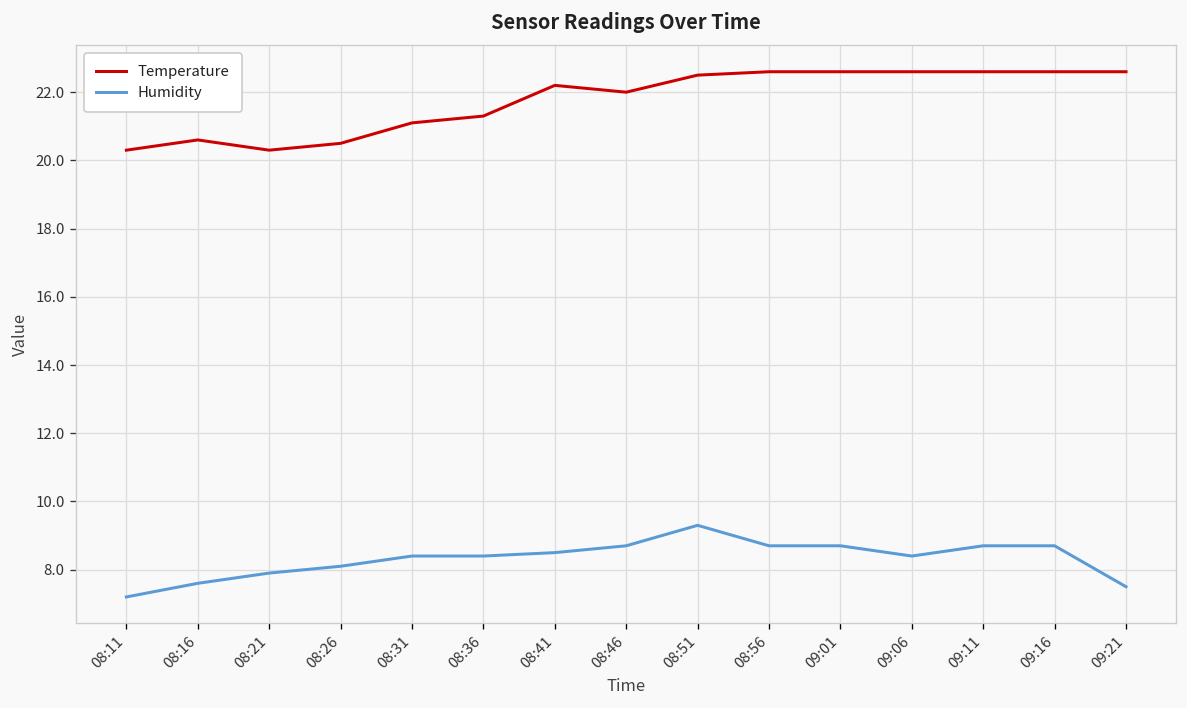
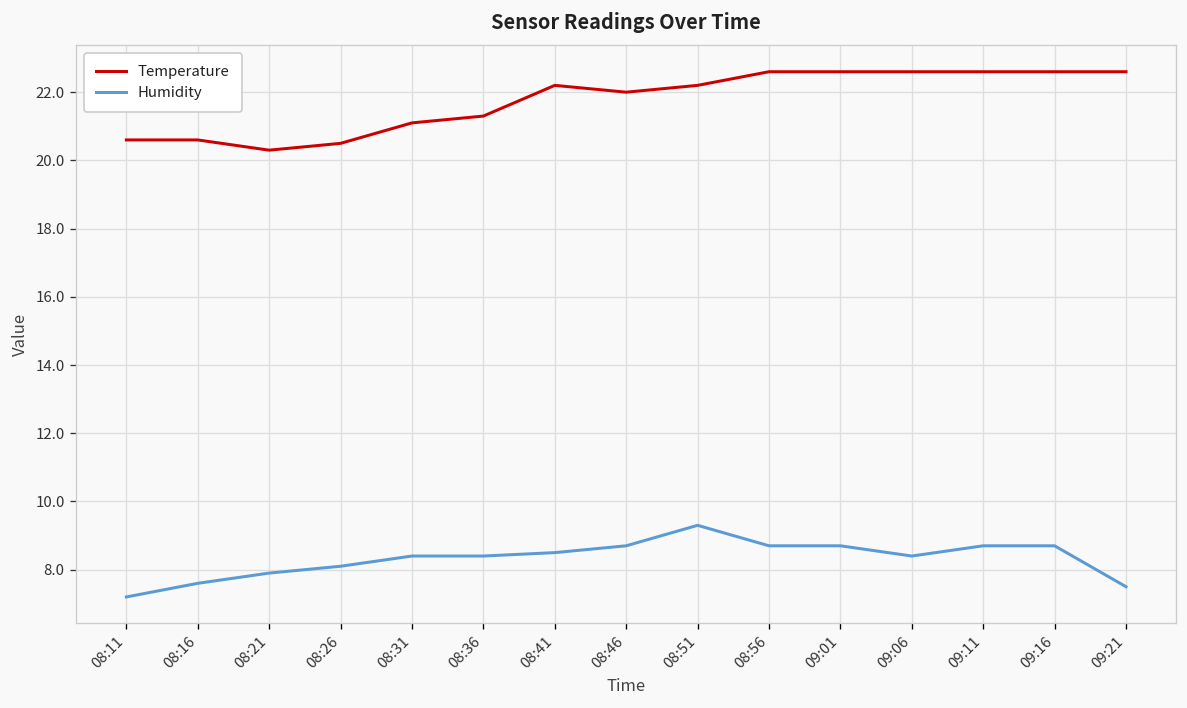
  {
    "Temperature": {
-     "08:11": 20.3,
+     "08:11": 20.6,
      "08:16": 20.6,
      "08:21": 20.3,
      "08:26": 20.5,
      "08:31": 21.1,
      "08:36": 21.3,
      "08:41": 22.2,
      "08:46": 22.0,
-     "08:51": 22.5,
+     "08:51": 22.2,
      "08:56": 22.6,
      "09:01": 22.6,
      "09:06": 22.6,
      "09:11": 22.6,
      "09:16": 22.6,
      "09:21": 22.6
    },
    "Humidity": {
      "08:11": 7.2,
      "08:16": 7.6,
      "08:21": 7.9,
      "08:26": 8.1,
      "08:31": 8.4,
      "08:36": 8.4,
      "08:41": 8.5,
      "08:46": 8.7,
      "08:51": 9.3,
      "08:56": 8.7,
      "09:01": 8.7,
      "09:06": 8.4,
      "09:11": 8.7,
      "09:16": 8.7,
      "09:21": 7.5
    }
  }
